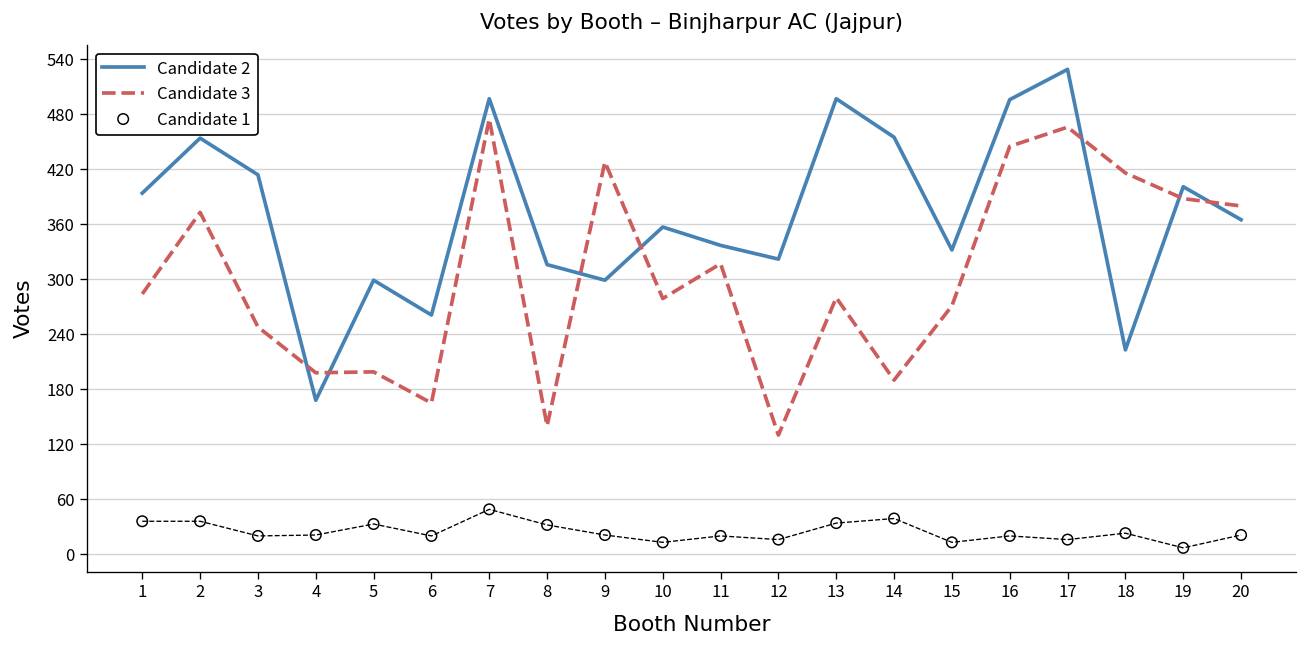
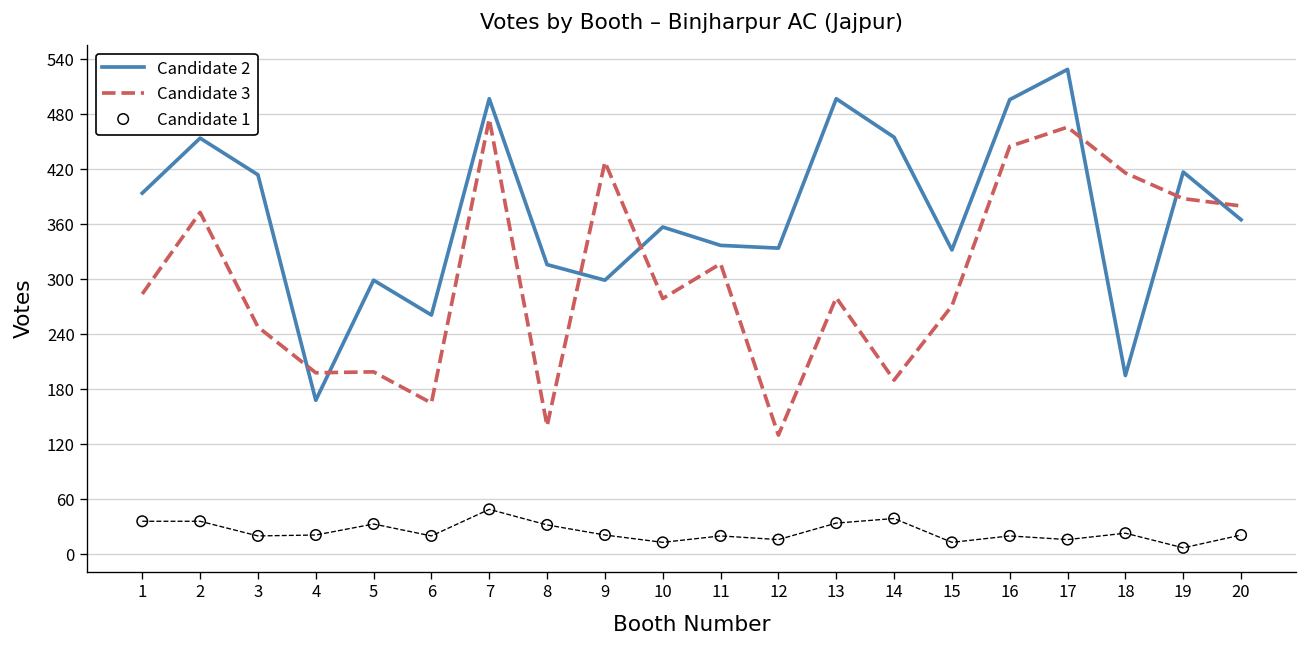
  {
    "Candidate 2": {
      "1": 390,
      "2": 450,
      "3": 410,
      "4": 170,
      "5": 300,
      "6": 260,
      "7": 500,
      "8": 320,
      "9": 300,
      "10": 360,
      "11": 340,
-     "12": 320,
+     "12": 330,
      "13": 500,
      "14": 460,
      "15": 330,
      "16": 500,
      "17": 530,
-     "18": 220,
-     "19": 400,
+     "18": 200,
+     "19": 420,
      "20": 370
    },
    "Candidate 3": {
      "1": 280,
      "2": 370,
      "3": 250,
      "4": 200,
      "5": 200,
      "6": 170,
      "7": 480,
      "8": 140,
      "9": 430,
      "10": 280,
      "11": 320,
      "12": 130,
      "13": 280,
      "14": 190,
      "15": 270,
      "16": 450,
      "17": 470,
      "18": 420,
      "19": 390,
      "20": 380
    }
  }
